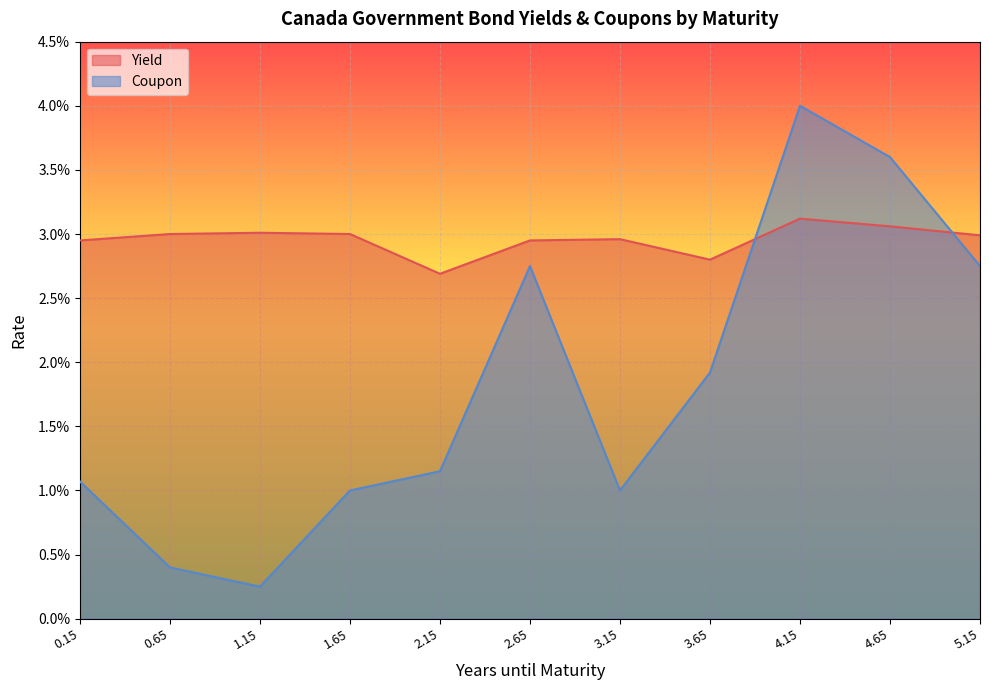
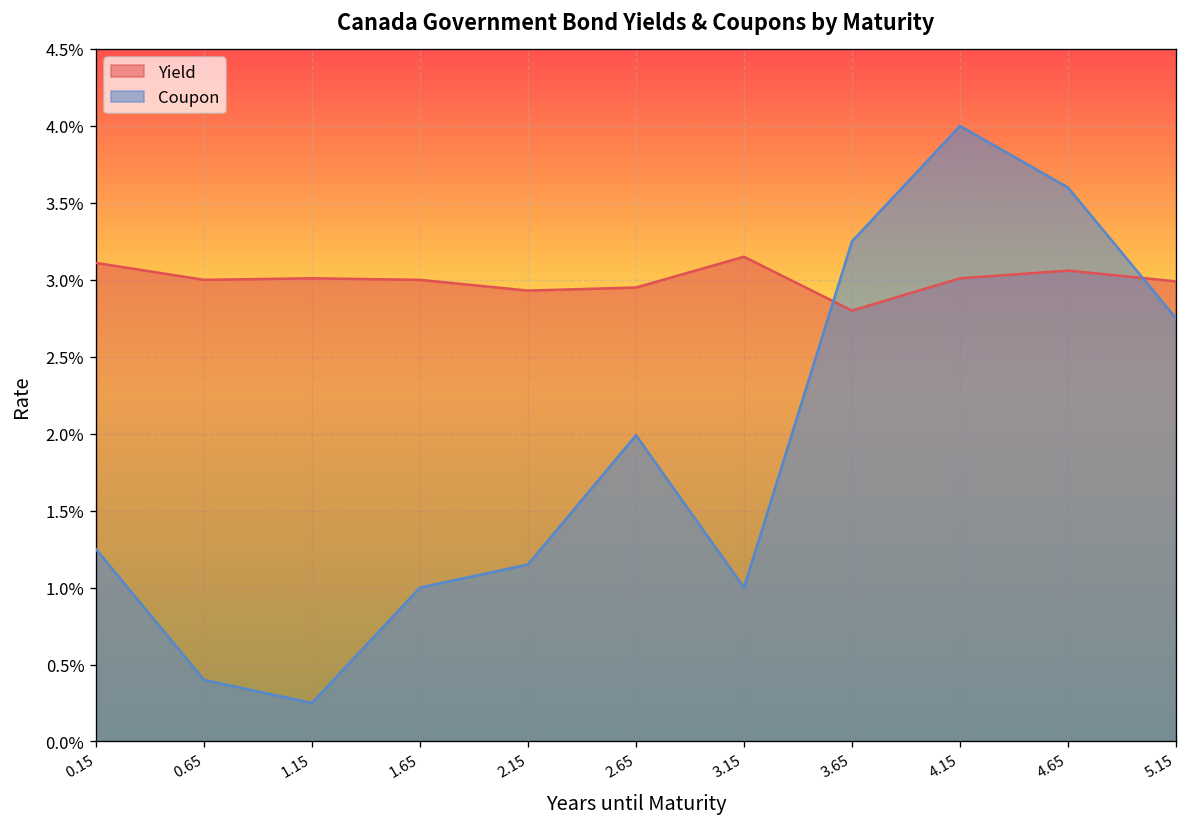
  {
    "Yield": {
-     "0.15": "2.95%",
+     "0.15": "3.11%",
      "0.65": "3.00%",
      "1.15": "3.01%",
      "1.65": "3.00%",
-     "2.15": "2.69%",
+     "2.15": "2.93%",
      "2.65": "2.95%",
-     "3.15": "2.96%",
+     "3.15": "3.15%",
      "3.65": "2.80%",
-     "4.15": "3.12%",
+     "4.15": "3.01%",
      "4.65": "3.06%",
      "5.15": "2.99%"
    },
    "Coupon": {
-     "0.15": "1.07%",
+     "0.15": "1.25%",
      "0.65": "0.40%",
      "1.15": "0.25%",
      "1.65": "1.00%",
      "2.15": "1.15%",
-     "2.65": "2.75%",
+     "2.65": "1.99%",
      "3.15": "1.00%",
-     "3.65": "1.92%",
+     "3.65": "3.25%",
      "4.15": "4.00%",
      "4.65": "3.60%",
      "5.15": "2.75%"
    }
  }
